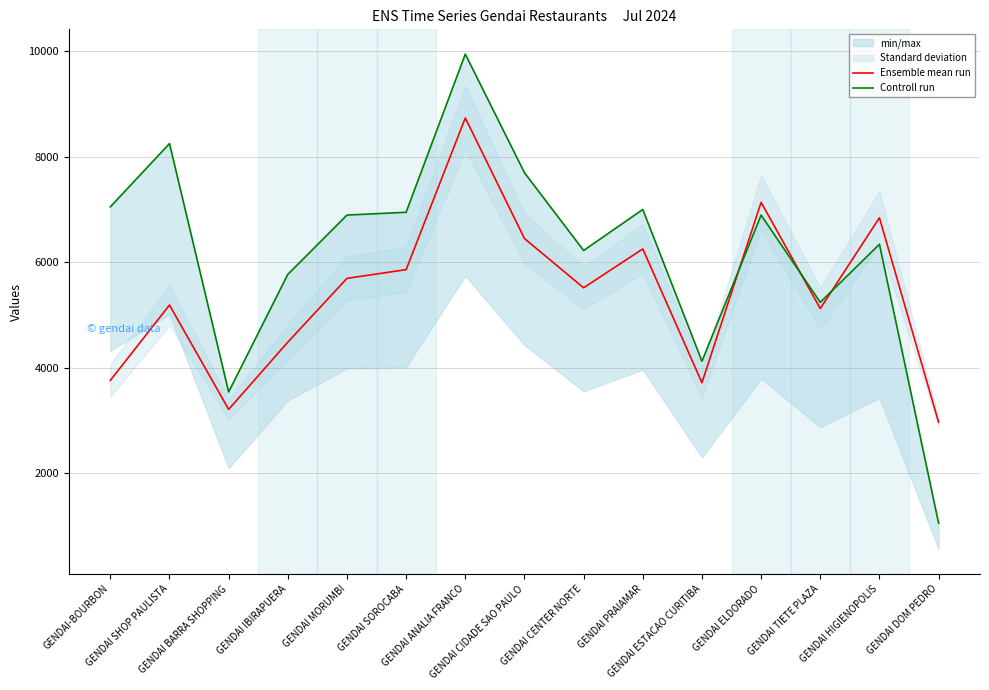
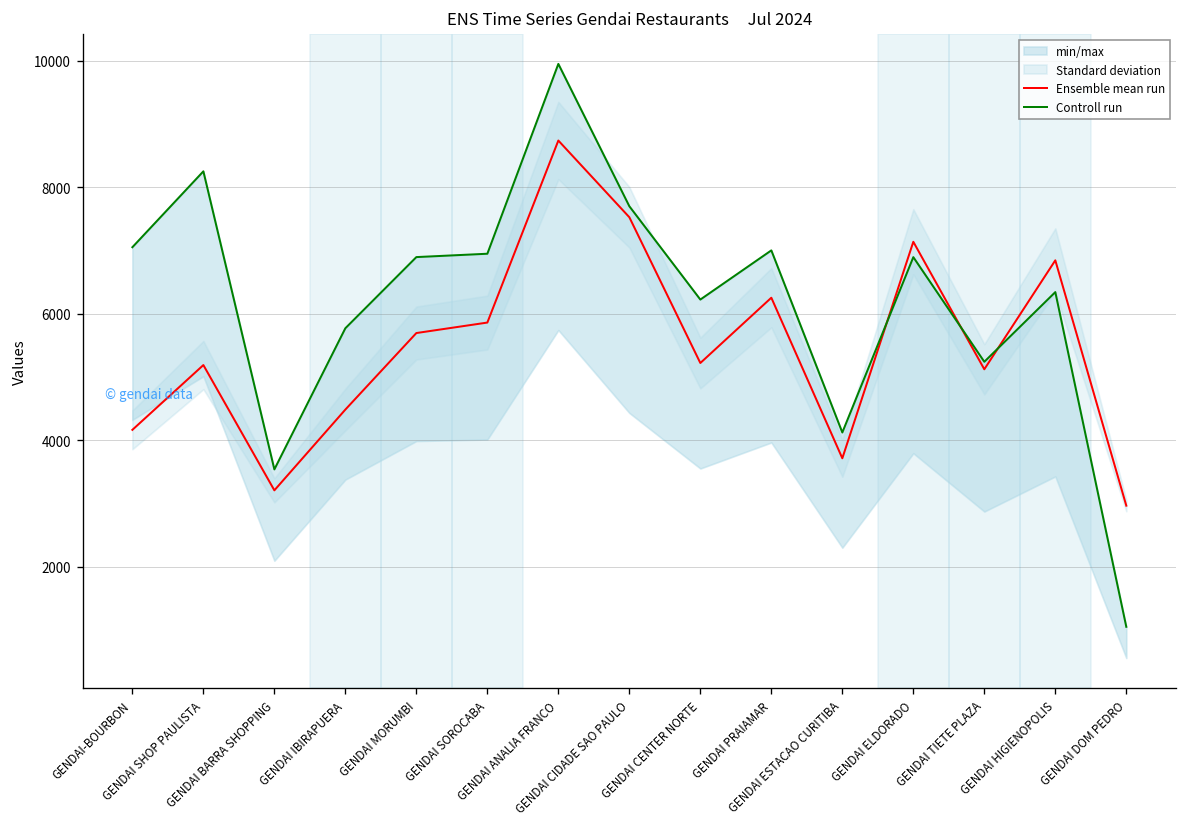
  {
    "Ensemble mean run": {
-     "GENDAI-BOURBON": 3800,
+     "GENDAI-BOURBON": 4200,
      "GENDAI SHOP PAULISTA": 5200,
      "GENDAI BARRA SHOPPING": 3200,
      "GENDAI IBIRAPUERA": 4500,
      "GENDAI MORUMBI": 5700,
      "GENDAI SOROCABA": 5900,
      "GENDAI ANALIA FRANCO": 8700,
-     "GENDAI CIDADE SAO PAULO": 6500,
-     "GENDAI CENTER NORTE": 5500,
+     "GENDAI CIDADE SAO PAULO": 7500,
+     "GENDAI CENTER NORTE": 5200,
      "GENDAI PRAIAMAR": 6300,
      "GENDAI ESTACAO CURITIBA": 3700,
      "GENDAI ELDORADO": 7100,
      "GENDAI TIETE PLAZA": 5100,
      "GENDAI HIGIENOPOLIS": 6800,
      "GENDAI DOM PEDRO": 3000
    }
  }
